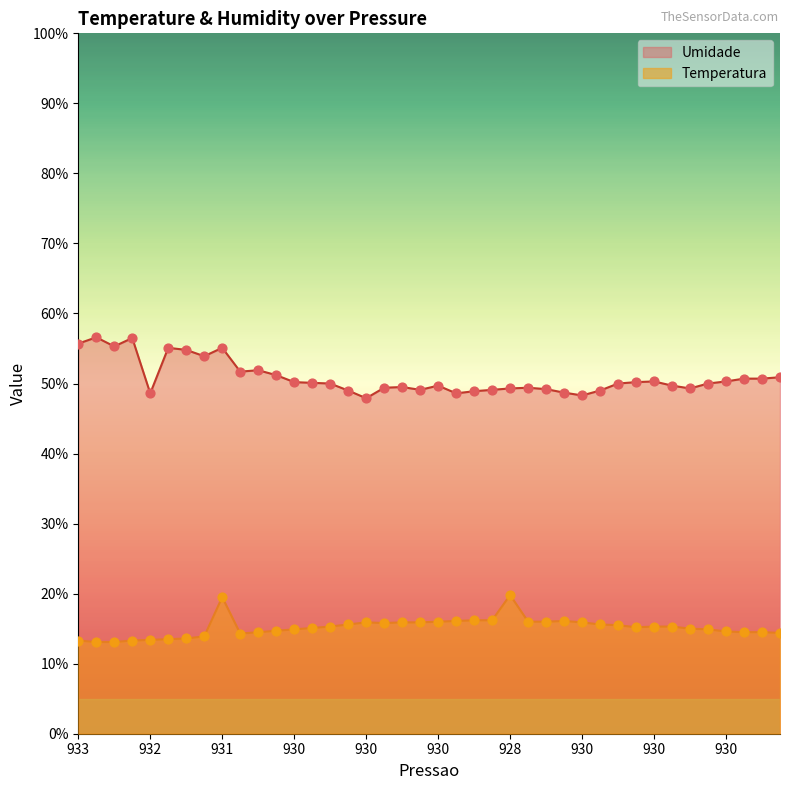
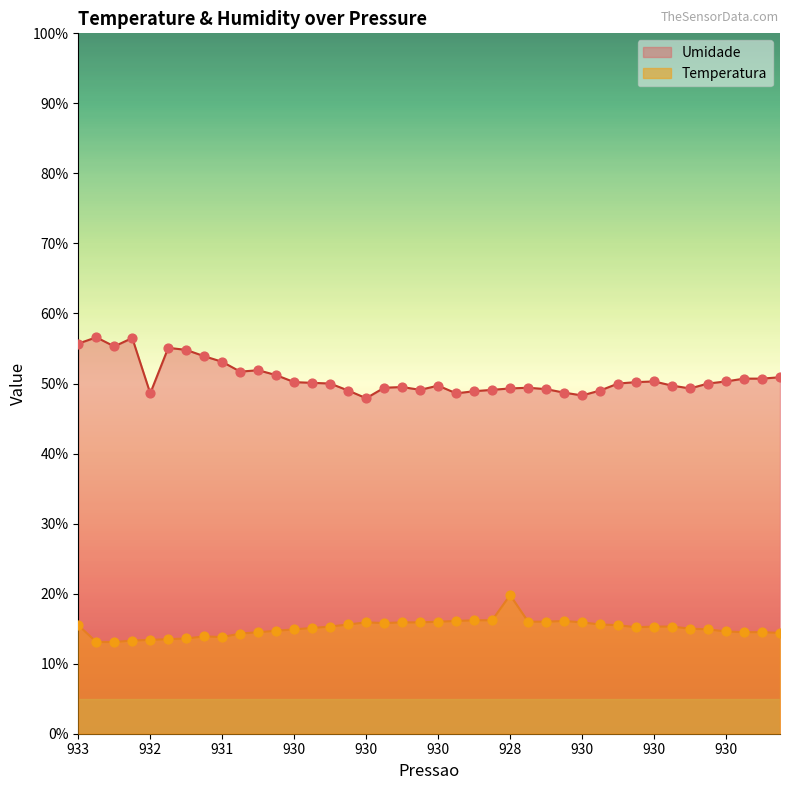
  {
    "Umidade": {
      "933": "56%",
      "932": "49%",
-     "931": "55%",
+     "931": "53%",
      "928": "49%"
    },
    "Temperatura": {
-     "933": "13%",
+     "933": "16%",
      "932": "13%",
-     "931": "20%",
+     "931": "14%",
      "928": "20%"
    }
  }
